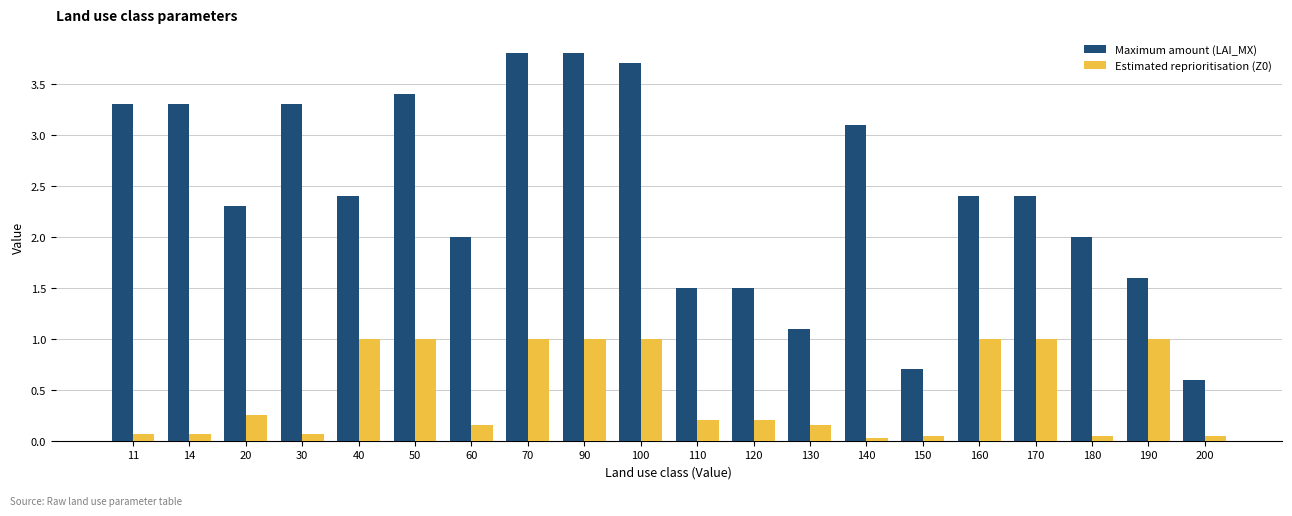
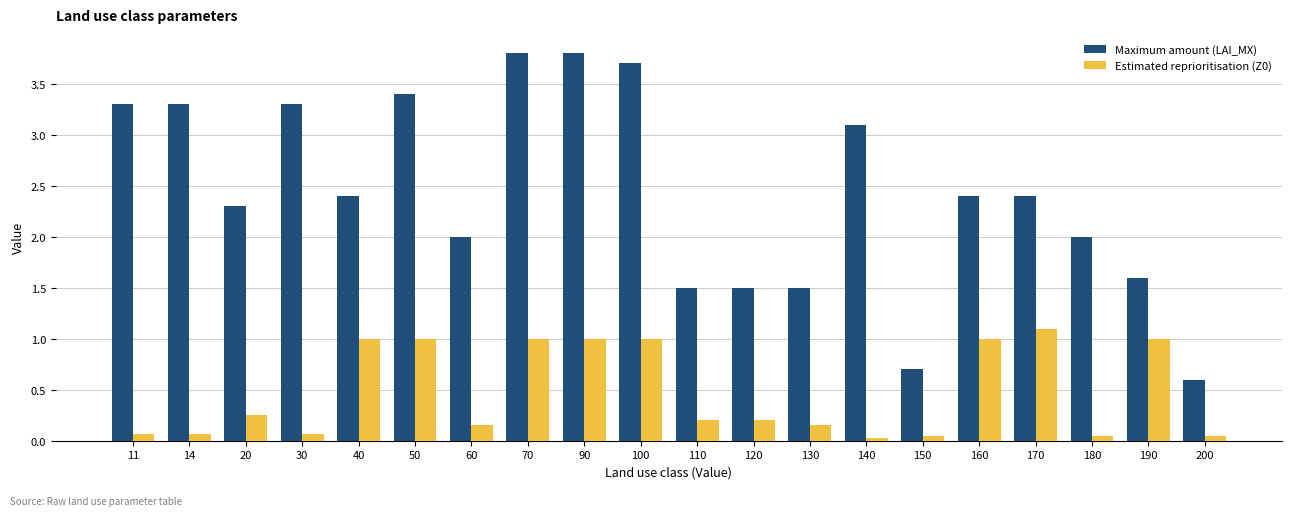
  {
    "Maximum amount (LAI_MX)": {
      "11": 3.3,
      "14": 3.3,
      "20": 2.3,
      "30": 3.3,
      "40": 2.4,
      "50": 3.4,
      "60": 2.0,
      "70": 3.8,
      "90": 3.8,
      "100": 3.7,
      "110": 1.5,
      "120": 1.5,
-     "130": 1.1,
+     "130": 1.5,
      "140": 3.1,
      "150": 0.7,
      "160": 2.4,
      "170": 2.4,
      "180": 2.0,
      "190": 1.6,
      "200": 0.6
    },
    "Estimated reprioritisation (Z0)": {
      "11": 0.07,
      "14": 0.07,
      "20": 0.25,
      "30": 0.07,
      "40": 1.0,
      "50": 1.0,
      "60": 0.15,
      "70": 1.0,
      "90": 1.0,
      "100": 1.0,
      "110": 0.2,
      "120": 0.2,
      "130": 0.15,
      "140": 0.03,
      "150": 0.05,
      "160": 1.0,
-     "170": 1.0,
+     "170": 1.1,
      "180": 0.05,
      "190": 1.0,
      "200": 0.05
    }
  }
